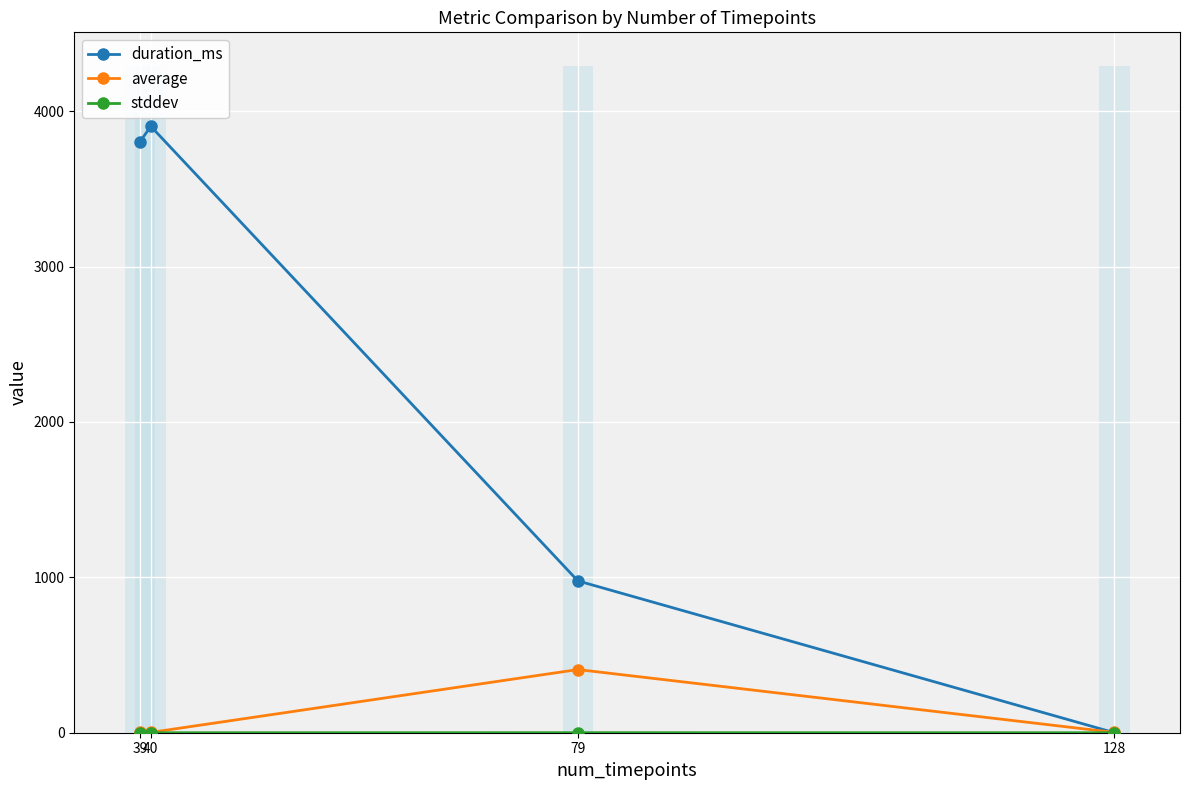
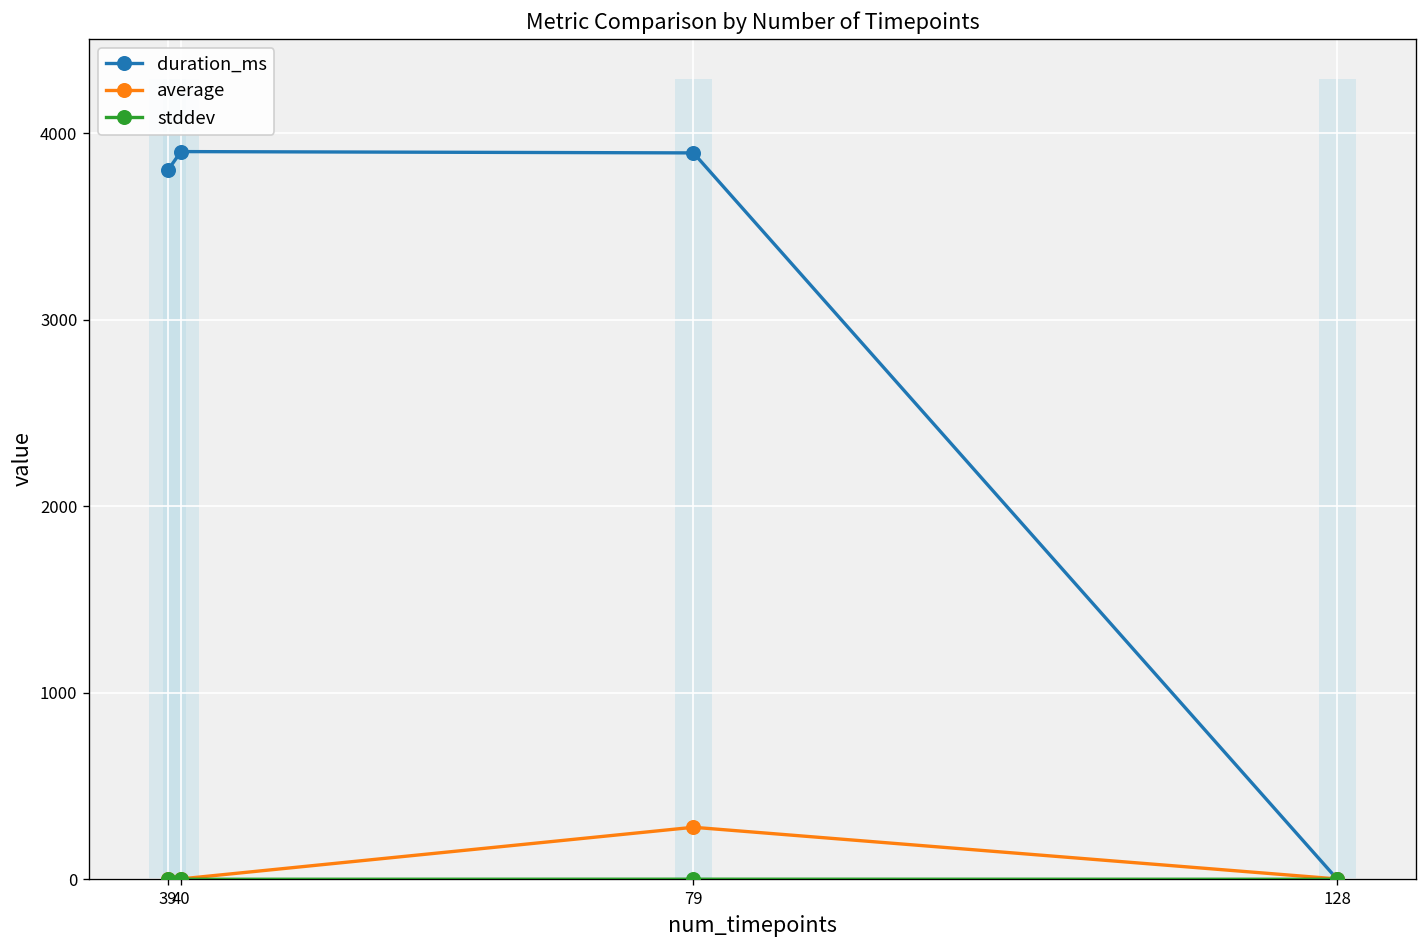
  {
    "duration_ms": {
-     "79": 980
+     "79": 3900
    },
    "average": {
-     "79": 410
+     "79": 280
    },
    "stddev": {
      "79": 0
    }
  }
